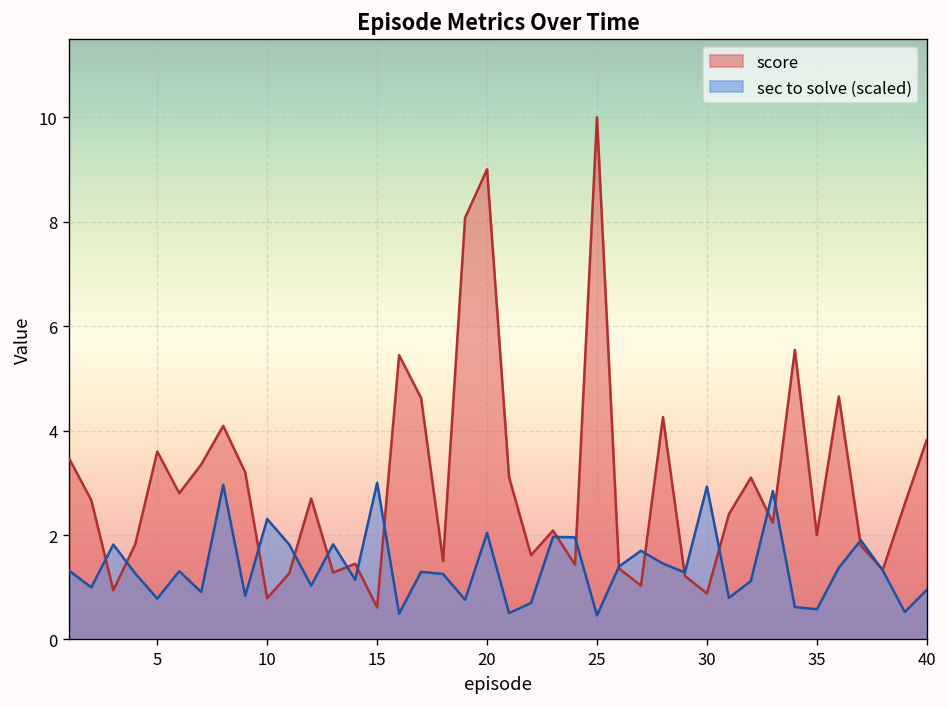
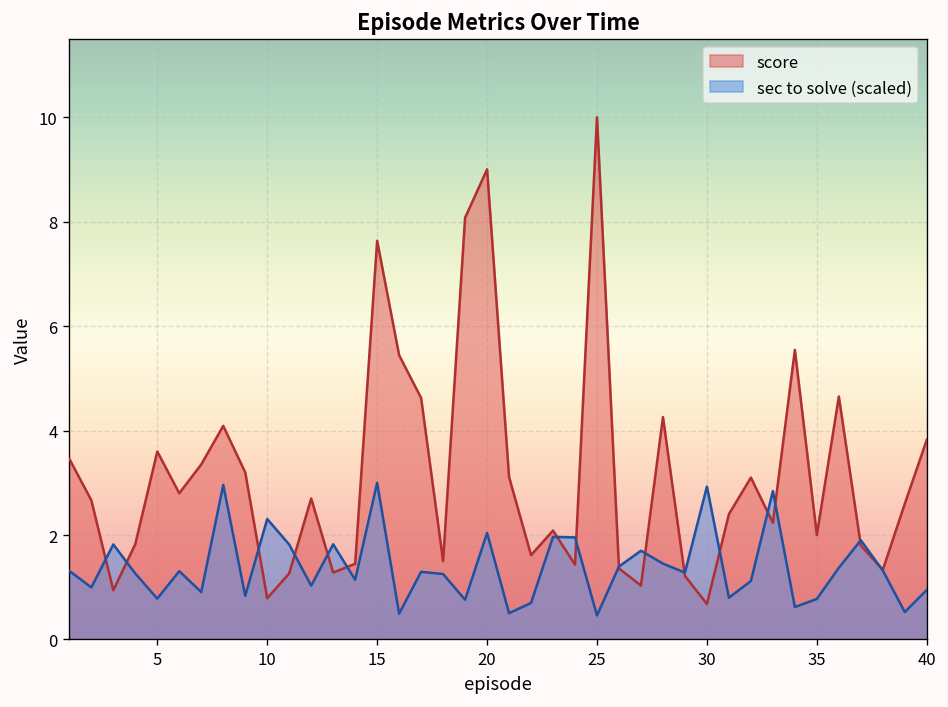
  {
    "score": {
      "5": 3.6,
      "10": 0.8,
-     "15": 0.6,
+     "15": 7.6,
      "20": 9.0,
      "25": 10.0,
-     "30": 0.9,
+     "30": 0.7,
      "35": 2.0,
      "40": 3.8
    },
    "sec to solve (scaled)": {
      "5": 0.8,
      "10": 2.3,
      "15": 3.0,
      "20": 2.0,
      "25": 0.5,
      "30": 2.9,
-     "35": 0.6,
+     "35": 0.8,
      "40": 0.9
    }
  }
